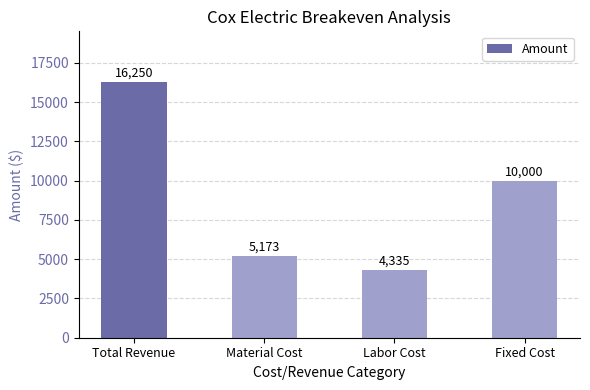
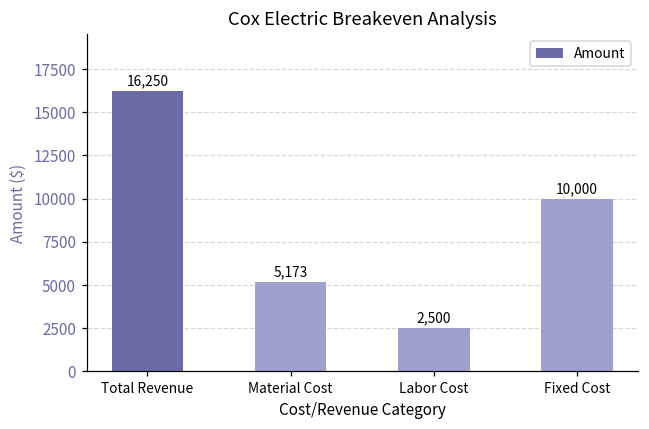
  {
    "Total Revenue": "16,250",
    "Material Cost": "5,173",
-   "Labor Cost": "4,335",
+   "Labor Cost": "2,500",
    "Fixed Cost": "10,000"
  }
